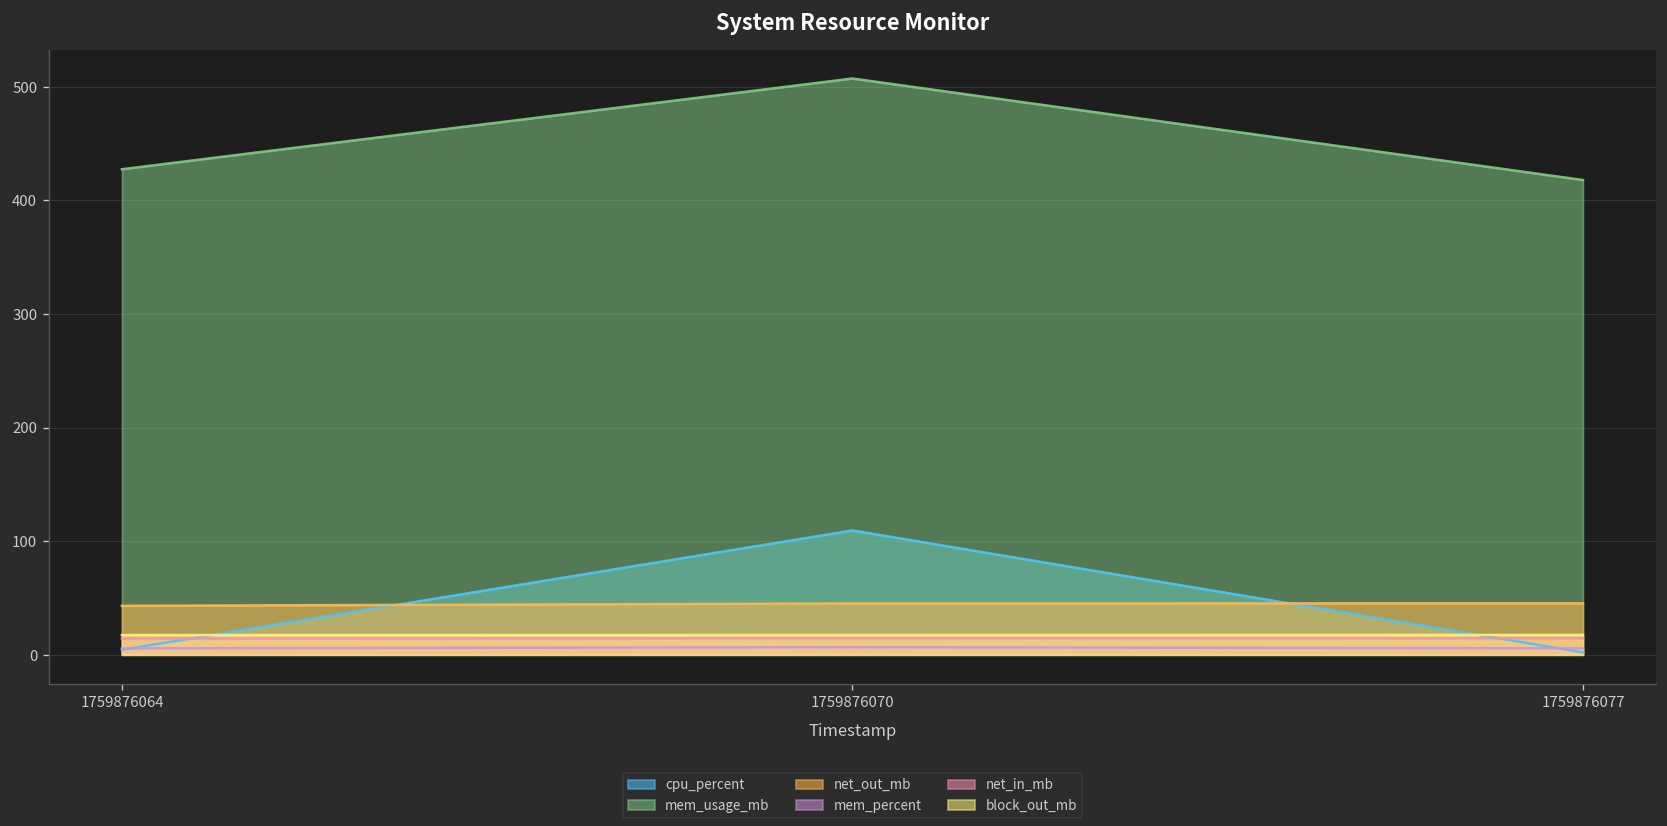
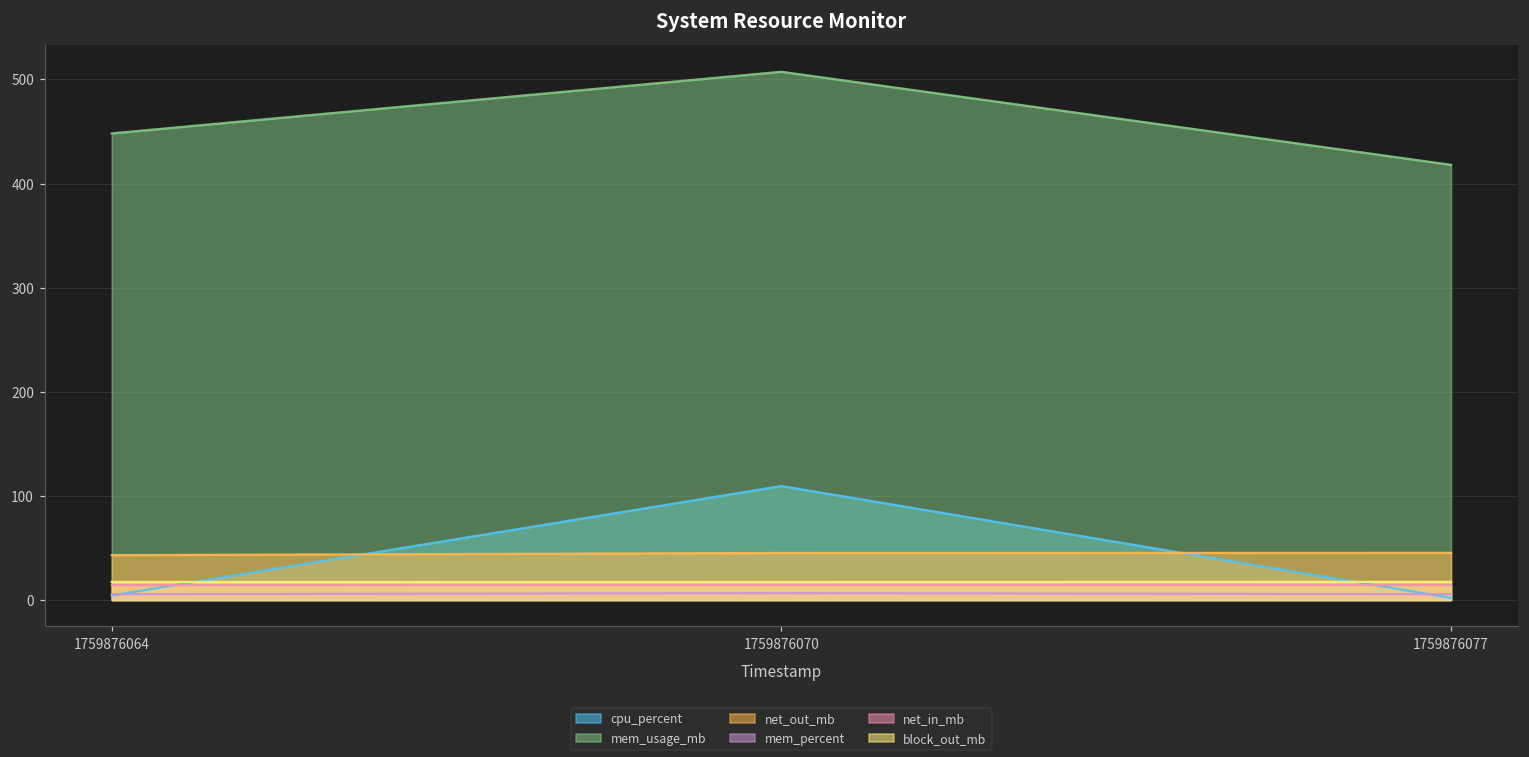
  {
    "cpu_percent": {
      "1759876070": 110,
      "1759876077": 0
    },
    "mem_usage_mb": {
-     "1759876064": 430,
+     "1759876064": 450,
      "1759876070": 510,
      "1759876077": 420
    }
  }
